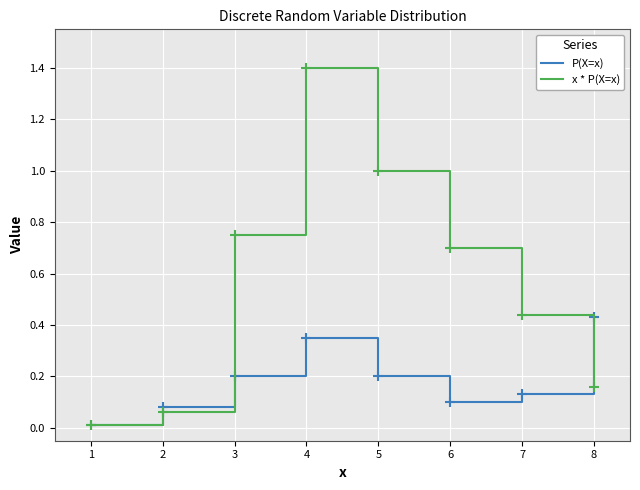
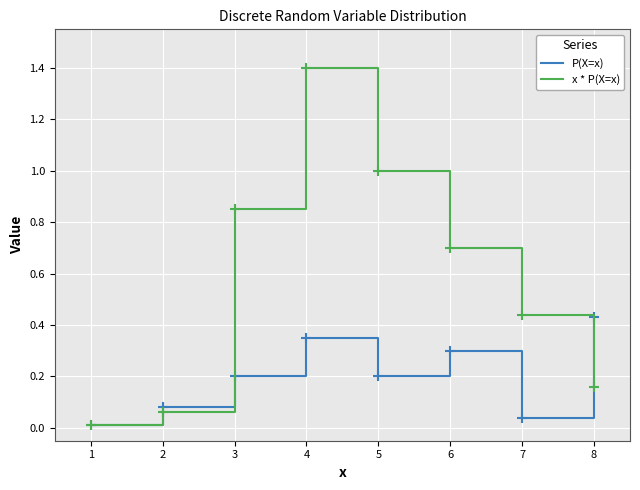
  {
    "P(X=x)": {
      "2": 0.08,
      "3": 0.20,
      "4": 0.35,
      "5": 0.20,
-     "6": 0.1,
-     "7": 0.13,
+     "6": 0.3,
+     "7": 0.04,
      "8": 0.43
    },
    "x * P(X=x)": {
      "2": 0.06,
-     "3": 0.75,
+     "3": 0.85,
      "4": 1.40,
      "5": 1.00,
      "6": 0.70,
      "7": 0.44,
      "8": 0.16
    }
  }
